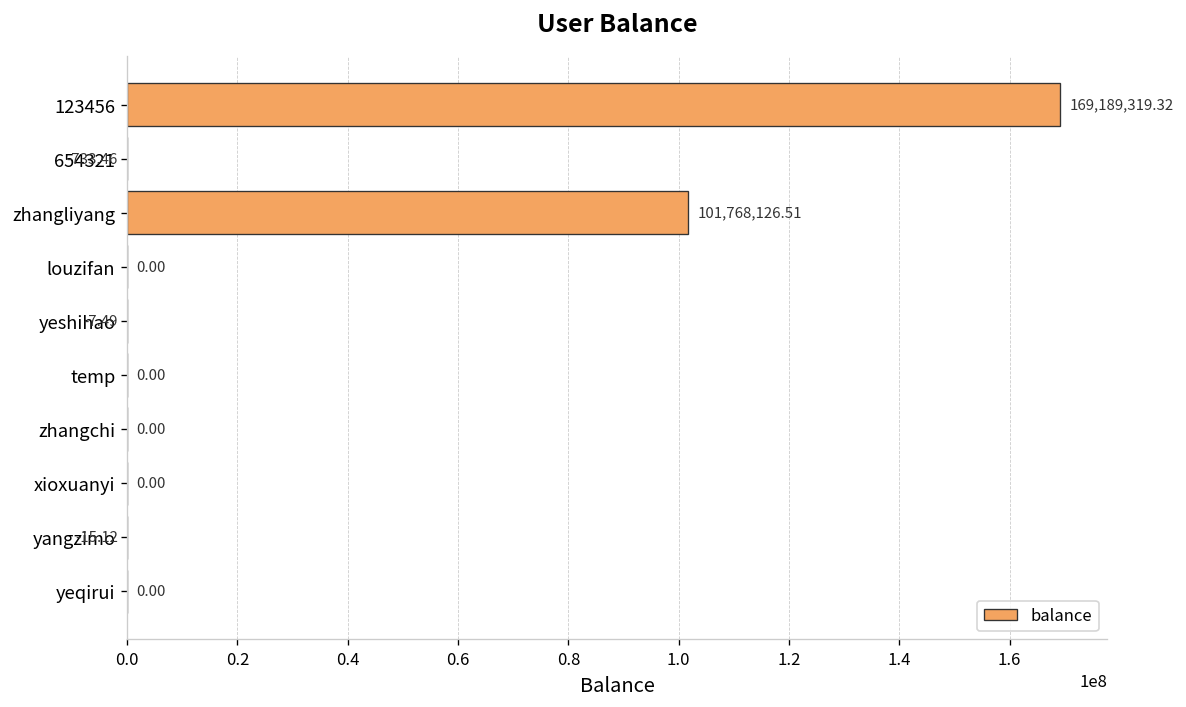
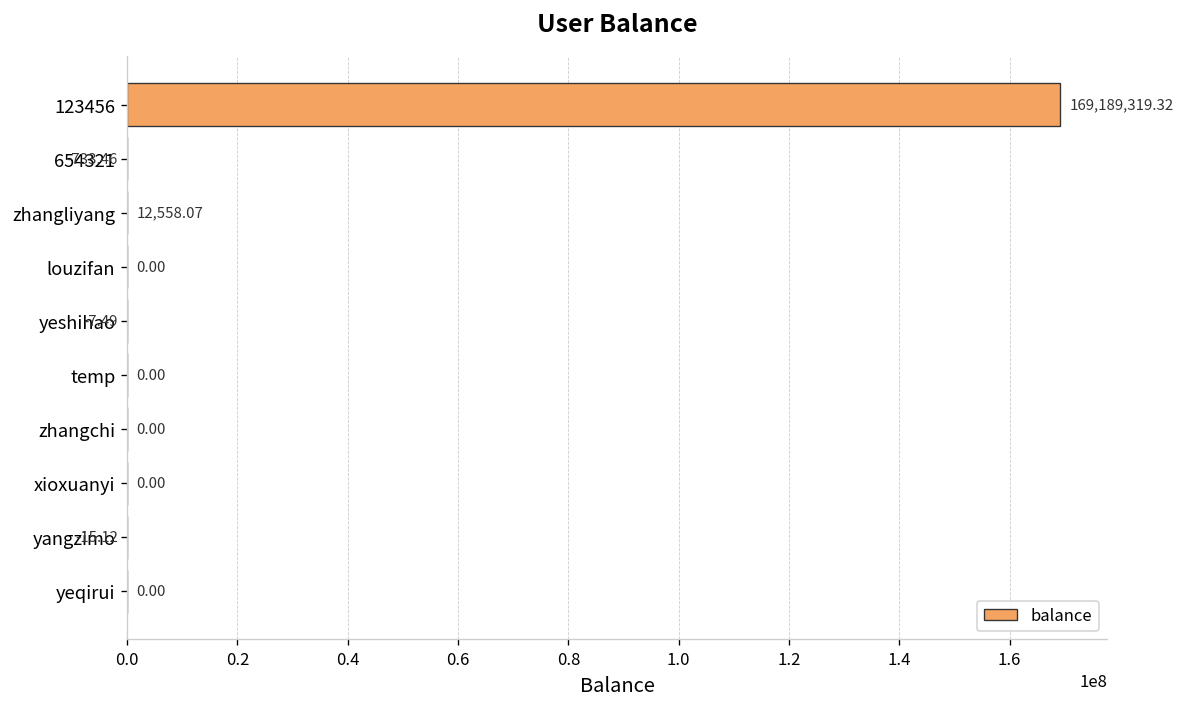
  {
    "123456": "169,189,319.32",
    "654321": "-733.46",
-   "zhangliyang": "101,768,126.51",
+   "zhangliyang": "12,558.07",
    "louzifan": "0.00",
    "yeshihao": "-7.49",
    "temp": "0.00",
    "zhangchi": "0.00",
    "xioxuanyi": "0.00",
    "yangzimo": "-15.12",
    "yeqirui": "0.00"
  }
